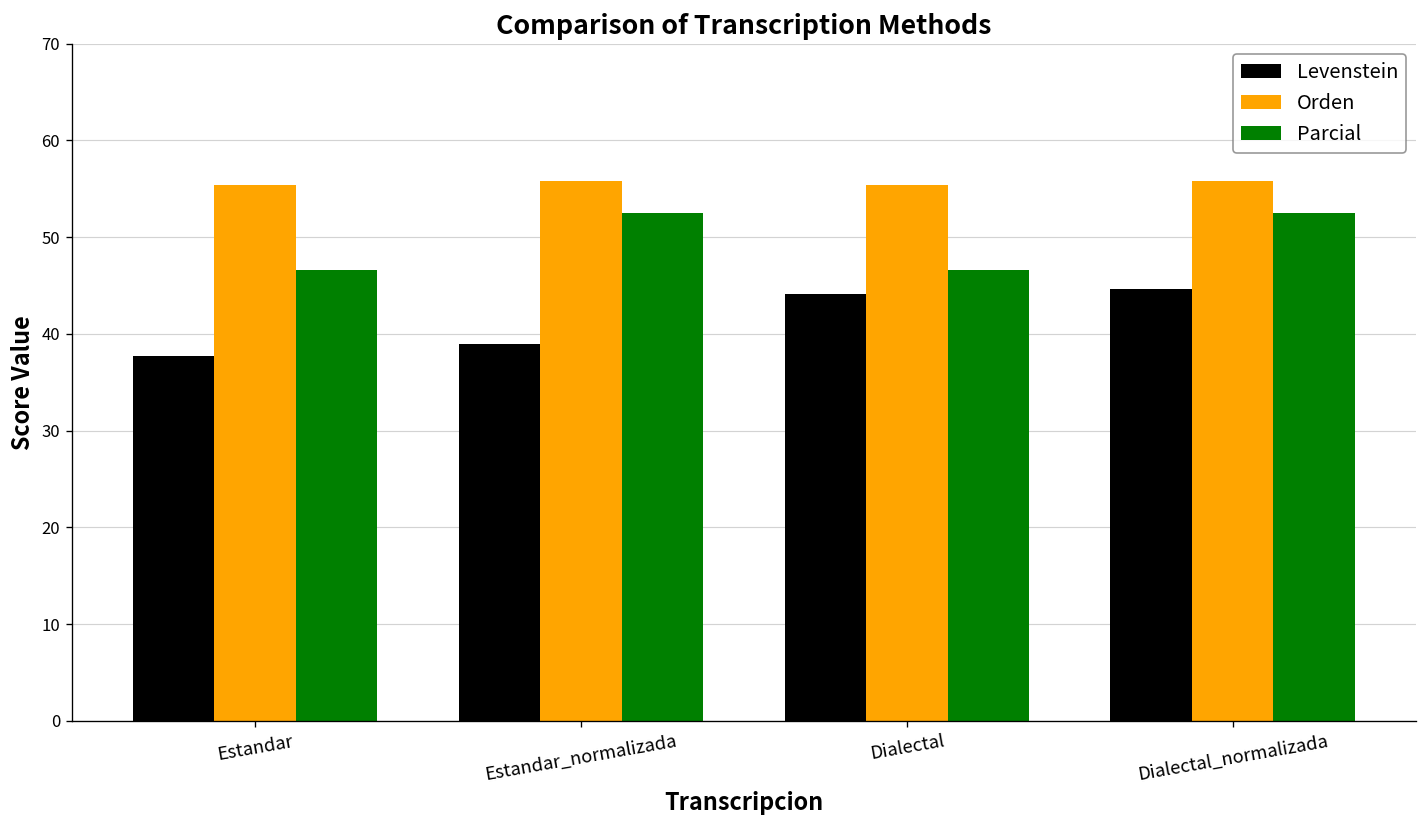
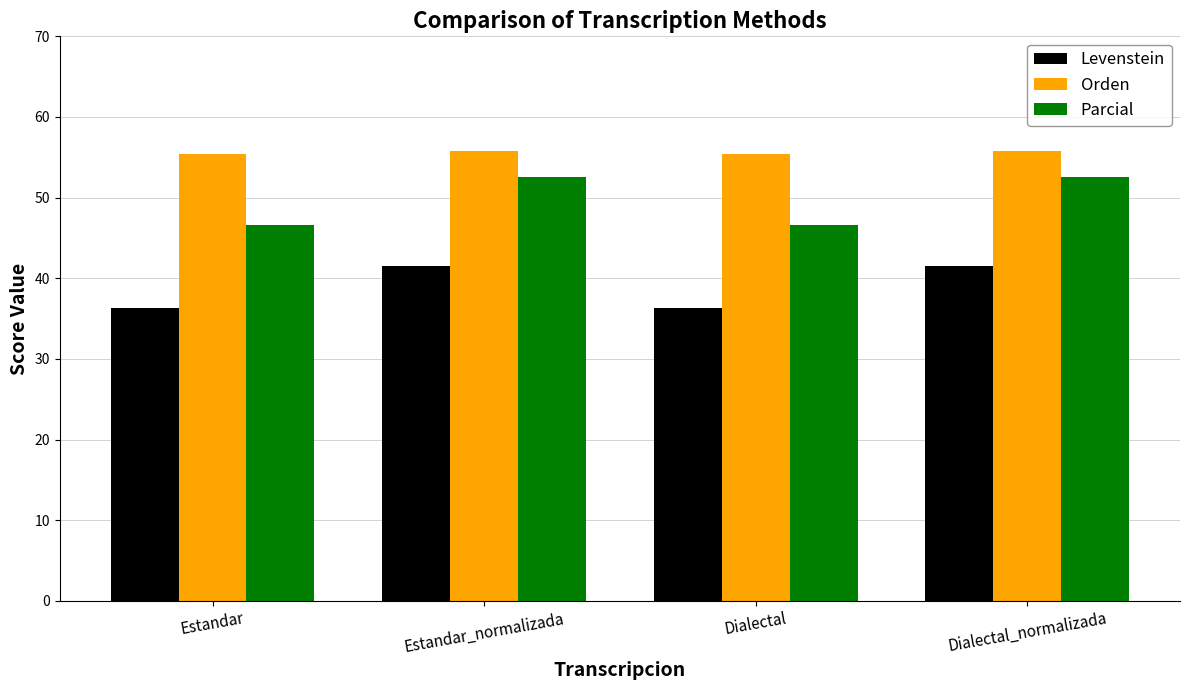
  {
    "Levenstein": {
-     "Estandar": 38,
-     "Estandar_normalizada": 39,
-     "Dialectal": 44,
-     "Dialectal_normalizada": 45
+     "Estandar": 36,
+     "Estandar_normalizada": 41,
+     "Dialectal": 36,
+     "Dialectal_normalizada": 41
    },
    "Orden": {
      "Estandar": 55,
      "Estandar_normalizada": 56,
      "Dialectal": 55,
      "Dialectal_normalizada": 56
    },
    "Parcial": {
      "Estandar": 47,
      "Estandar_normalizada": 53,
      "Dialectal": 47,
      "Dialectal_normalizada": 53
    }
  }
